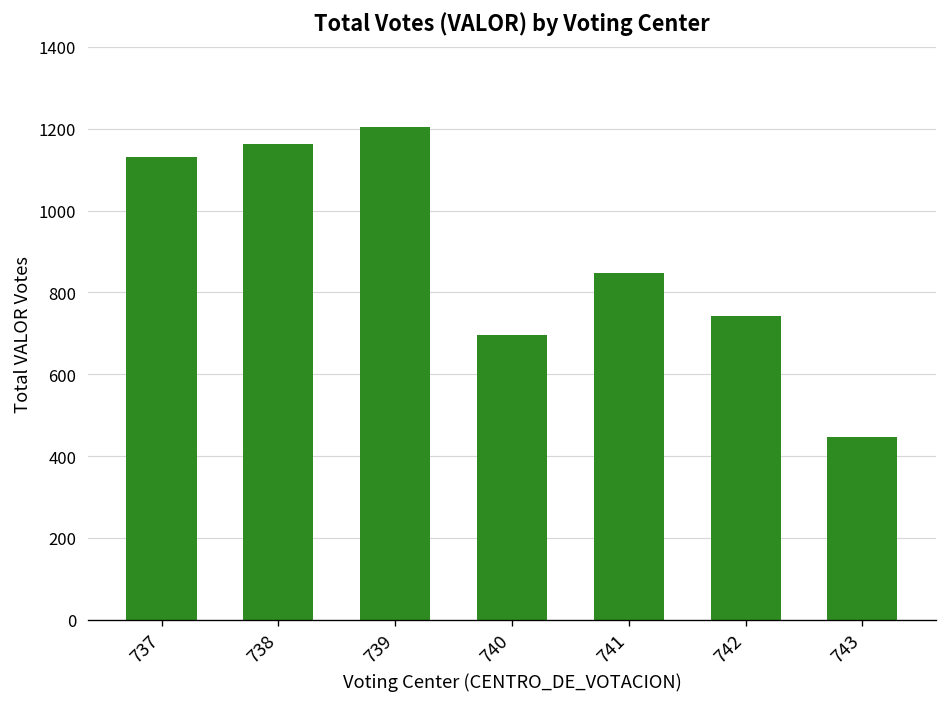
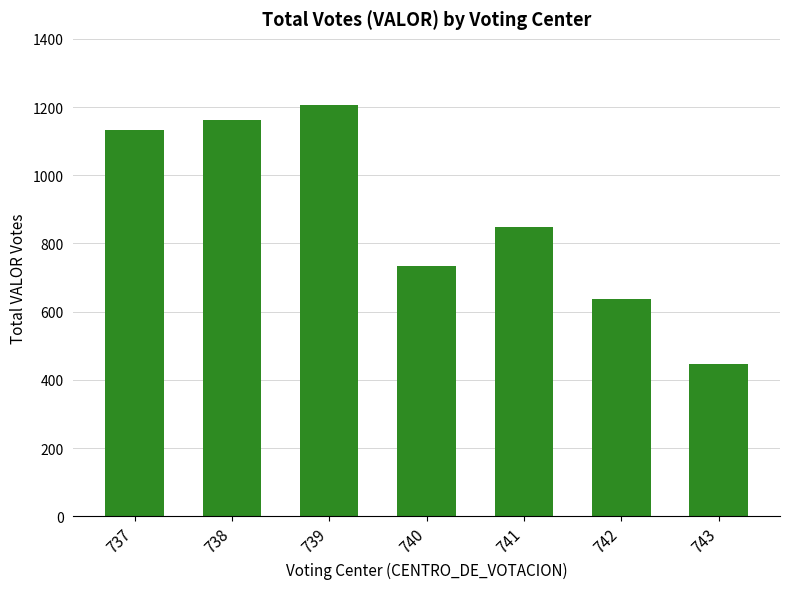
  {
    "737": 1130,
    "738": 1160,
    "739": 1210,
-   "740": 700,
+   "740": 730,
    "741": 850,
-   "742": 740,
+   "742": 640,
    "743": 450
  }
